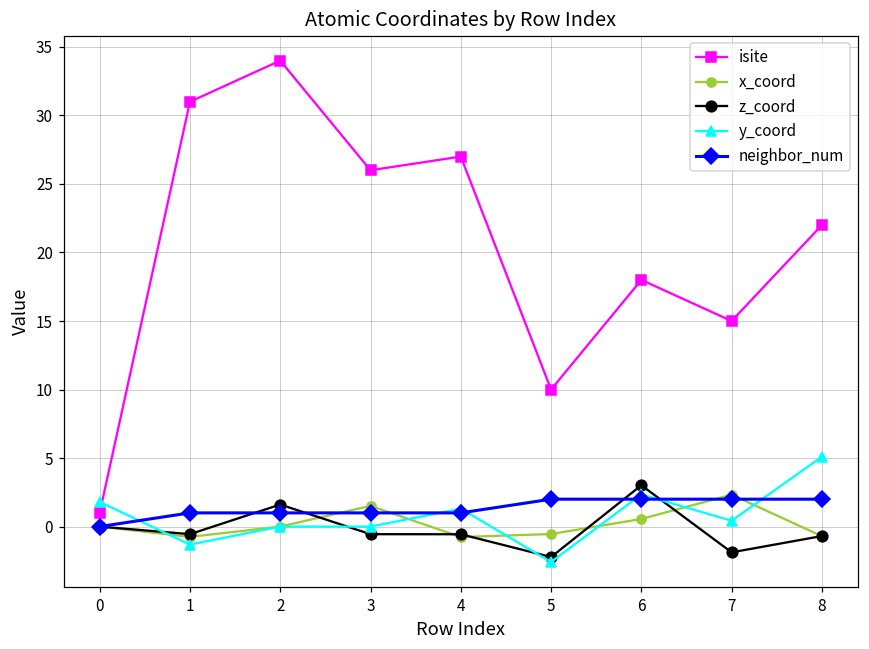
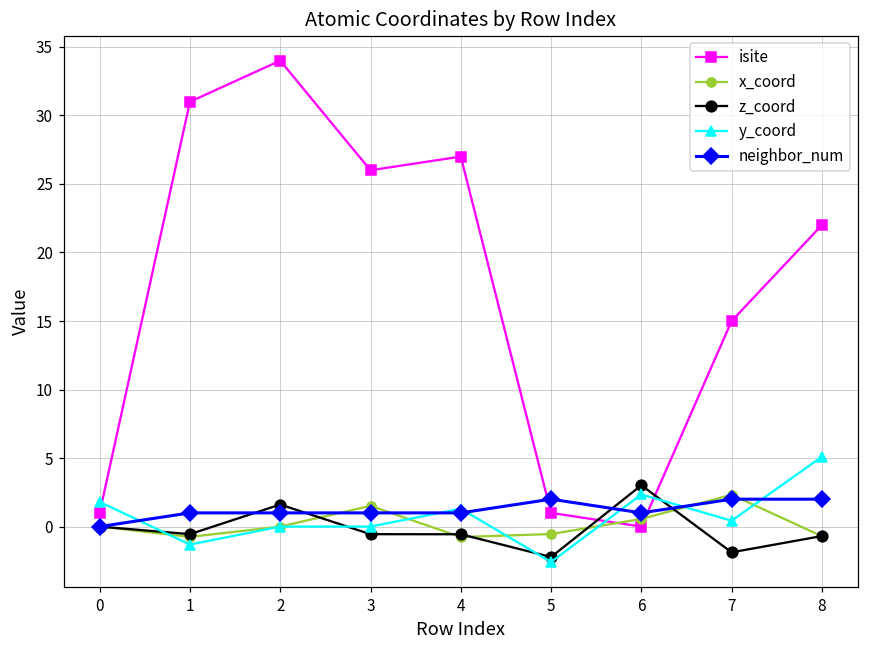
  {
    "isite": {
      "0": 1,
      "1": 31,
      "2": 34,
      "3": 26,
      "4": 27,
-     "5": 10,
-     "6": 18,
+     "5": 1,
+     "6": 0,
      "7": 15,
      "8": 22
    },
    "x_coord": {
      "3": 1.5,
      "5": -0.5,
      "6": 0.6,
      "7": 2.3
    },
    "z_coord": {
      "2": 1.6,
      "3": -0.6,
      "5": -2.2,
      "6": 3,
      "7": -2
    },
    "y_coord": {
      "0": 2,
      "1": -1.3,
      "3": 0,
      "4": 1.3,
      "5": -2.6,
      "6": 2.3,
      "7": 0.4,
      "8": 5
    },
    "neighbor_num": {
      "1": 1,
      "2": 1,
      "3": 1,
      "4": 1,
      "5": 2,
-     "6": 2,
+     "6": 1,
      "7": 2,
      "8": 2
    }
  }
